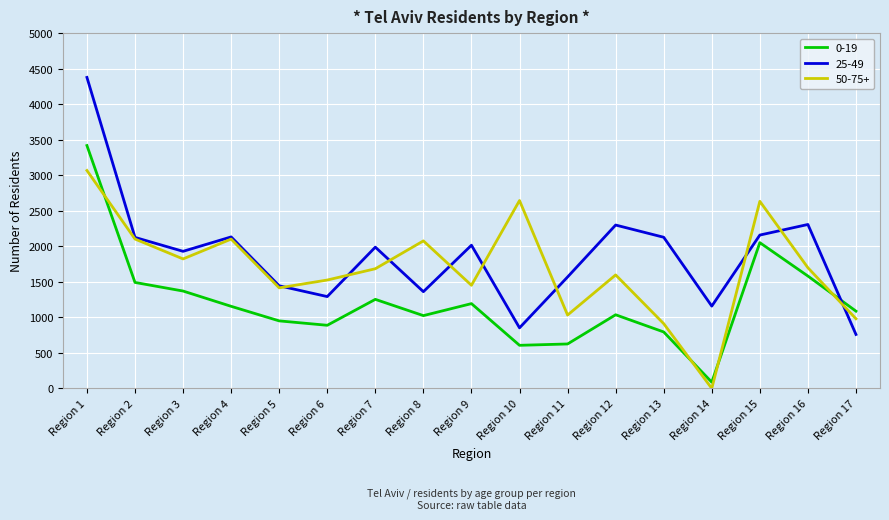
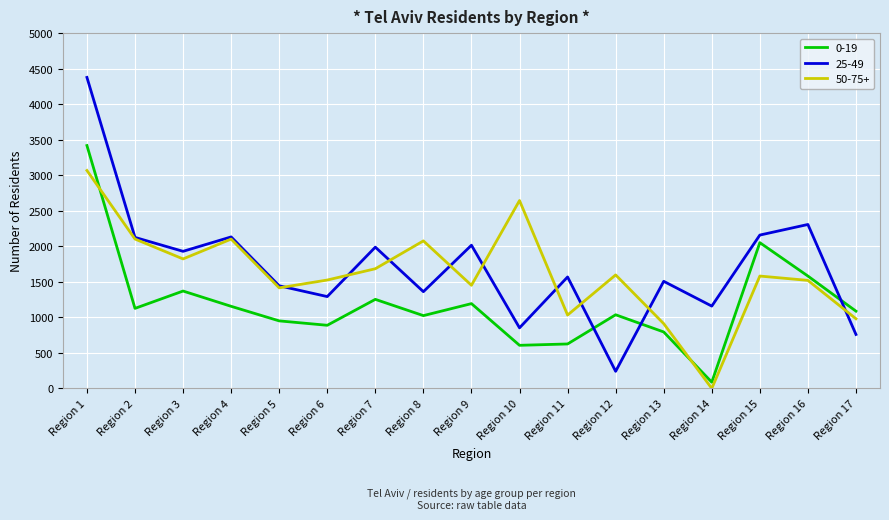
  {
    "0-19": {
      "Region 1": 3400,
-     "Region 2": 1500,
+     "Region 2": 1100,
      "Region 3": 1400,
      "Region 4": 1200,
      "Region 5": 1000,
      "Region 6": 900,
      "Region 7": 1300,
      "Region 8": 1000,
      "Region 9": 1200,
      "Region 10": 600,
      "Region 11": 600,
      "Region 12": 1000,
      "Region 13": 800,
      "Region 14": 100,
      "Region 15": 2100,
      "Region 16": 1600,
      "Region 17": 1100
    },
    "25-49": {
      "Region 1": 4400,
      "Region 3": 1900,
      "Region 6": 1300,
      "Region 7": 2000,
      "Region 8": 1400,
      "Region 9": 2000,
      "Region 10": 900,
      "Region 11": 1600,
-     "Region 12": 2300,
-     "Region 13": 2100,
+     "Region 12": 200,
+     "Region 13": 1500,
      "Region 14": 1200,
      "Region 15": 2200,
      "Region 16": 2300,
      "Region 17": 800
    },
    "50-75+": {
      "Region 1": 3100,
      "Region 3": 1800,
      "Region 6": 1500,
      "Region 7": 1700,
      "Region 8": 2100,
      "Region 9": 1500,
      "Region 10": 2600,
      "Region 11": 1000,
      "Region 12": 1600,
      "Region 13": 900,
      "Region 14": 0,
-     "Region 15": 2600,
-     "Region 16": 1700,
+     "Region 15": 1600,
+     "Region 16": 1500,
      "Region 17": 1000
    }
  }
